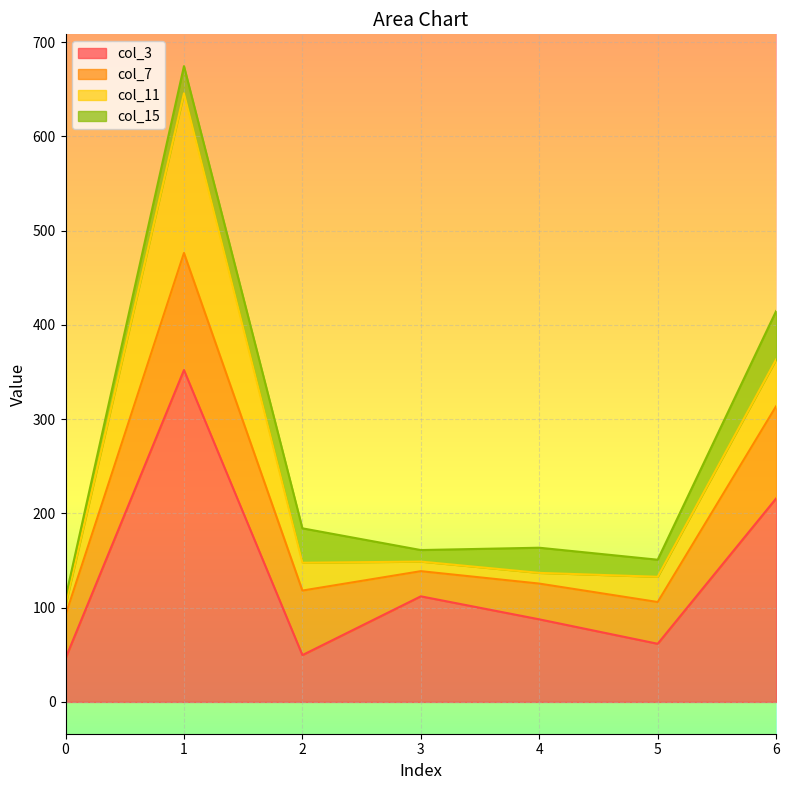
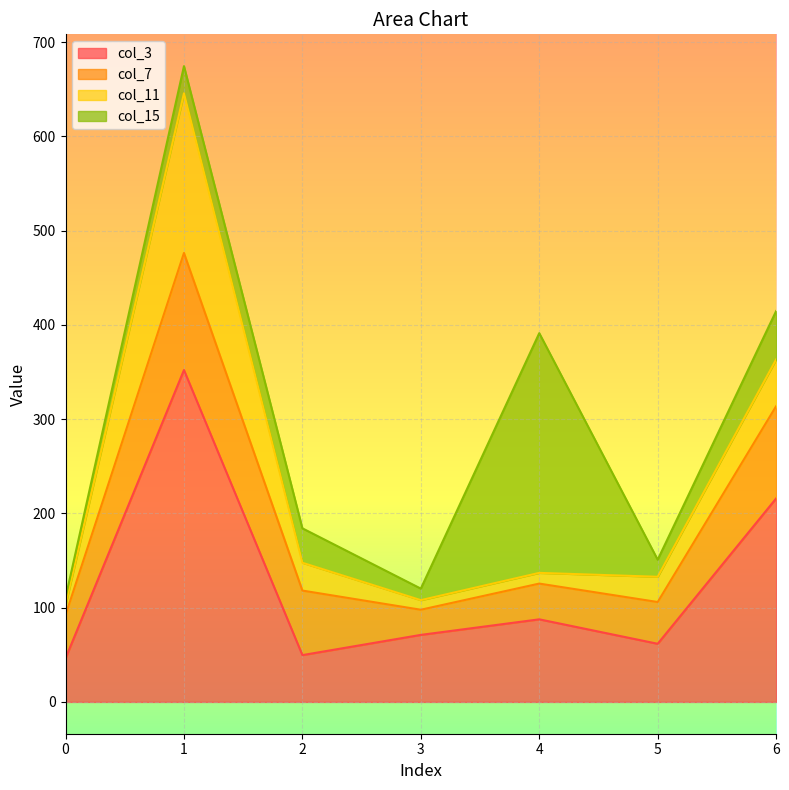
  {
    "col_3": {
      "0": 50,
      "1": 350,
      "2": 50,
-     "3": 110,
+     "3": 70,
      "4": 90,
      "5": 60,
      "6": 220
    },
    "col_7": {
      "0": 50,
      "1": 120,
      "2": 70,
      "3": 30,
      "4": 40,
      "5": 40,
      "6": 100
    },
    "col_11": {
      "0": 10,
      "1": 170,
      "2": 30,
      "3": 10,
      "4": 10,
      "5": 30,
      "6": 50
    },
    "col_15": {
      "0": 10,
      "1": 30,
      "2": 40,
      "3": 10,
-     "4": 30,
+     "4": 250,
      "5": 20,
      "6": 50
    }
  }
